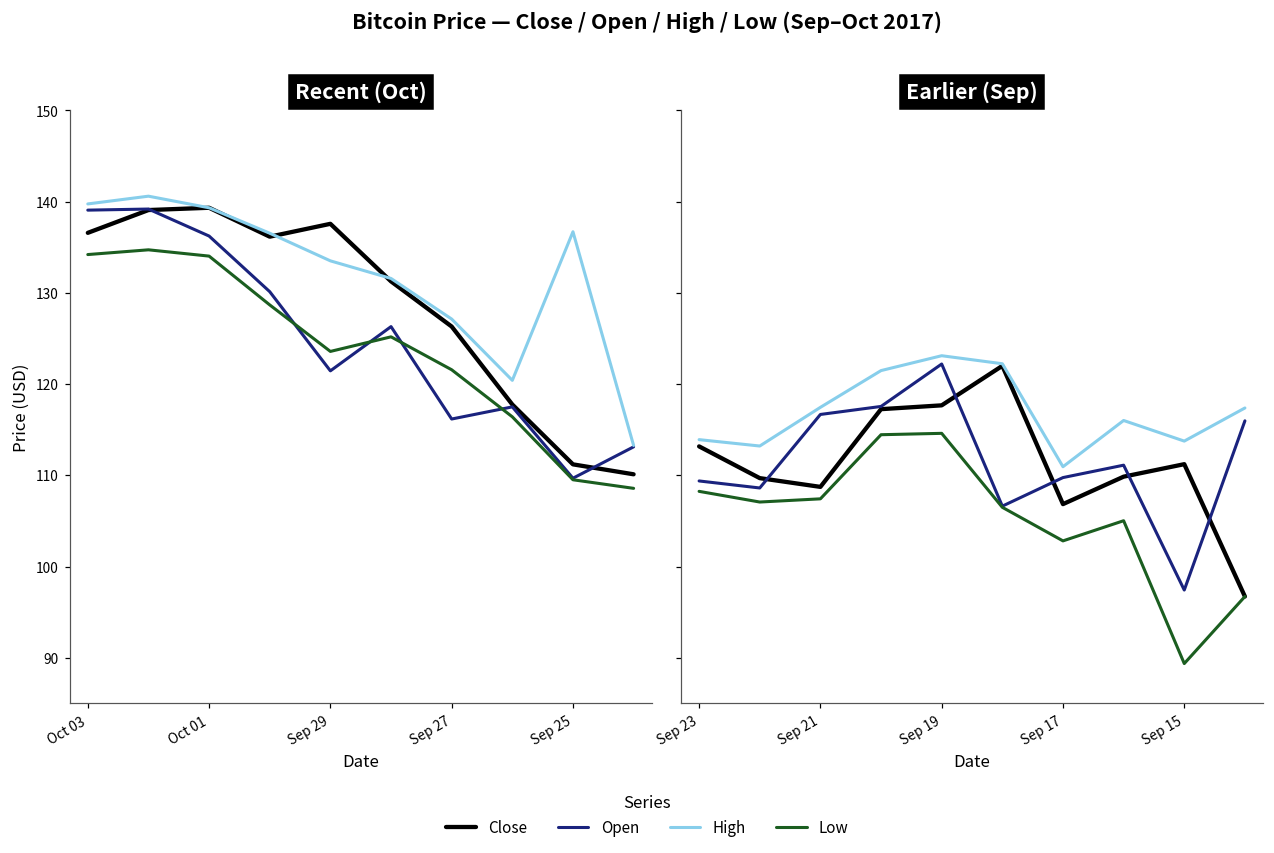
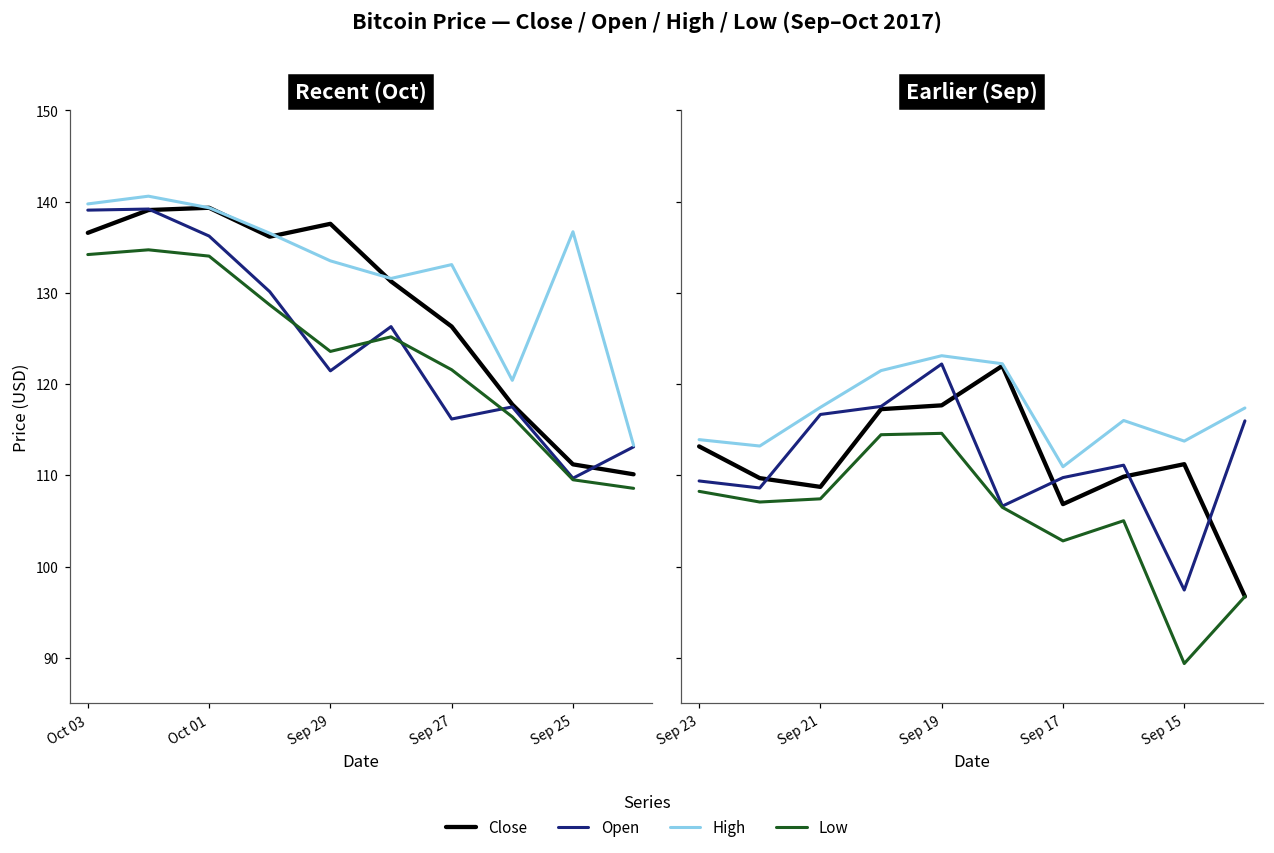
  {
    "Recent (Oct)": {
      "Close": {
        "Oct 03": 137,
        "Sep 29": 138,
        "Sep 27": 126,
        "Sep 25": 111
      },
      "Open": {
        "Oct 03": 139,
        "Oct 01": 136,
        "Sep 29": 121,
        "Sep 27": 116
      },
      "High": {
        "Oct 03": 140,
        "Sep 29": 134,
-       "Sep 27": 127,
+       "Sep 27": 133,
        "Sep 25": 137
      },
      "Low": {
        "Oct 03": 134,
        "Oct 01": 134,
        "Sep 29": 124,
        "Sep 27": 122
      }
    }
  }
